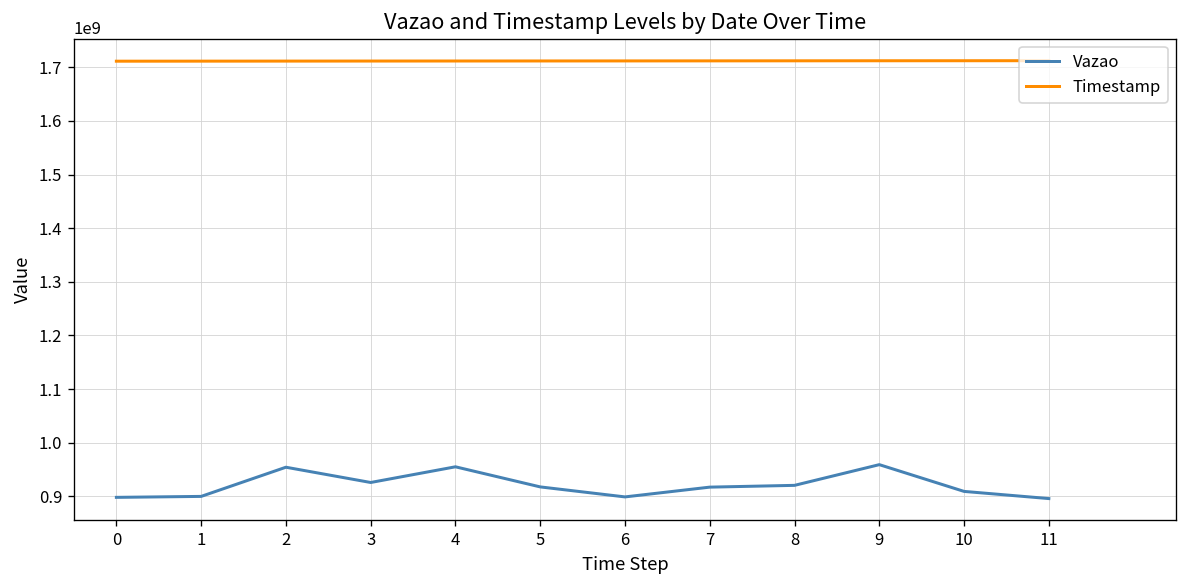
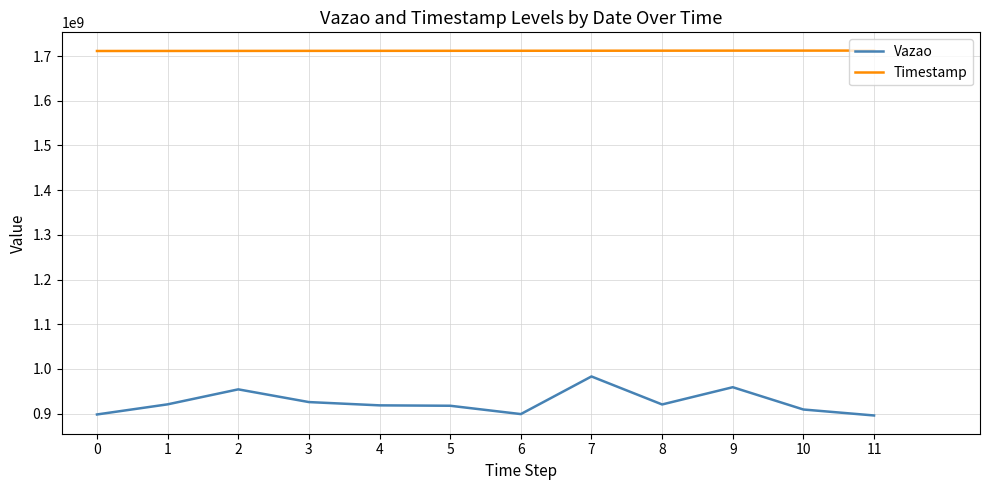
  {
    "Vazao": {
      "0": 900000000,
-     "1": 900000000,
+     "1": 920000000,
      "2": 950000000,
      "3": 930000000,
-     "4": 960000000,
+     "4": 920000000,
      "5": 920000000,
      "6": 900000000,
-     "7": 920000000,
+     "7": 980000000,
      "8": 920000000,
      "9": 960000000,
      "10": 910000000,
      "11": 900000000
    },
    "Timestamp": {
      "0": 1710000000,
      "1": 1710000000,
      "2": 1710000000,
      "3": 1710000000,
      "4": 1710000000,
      "5": 1710000000,
      "6": 1710000000,
      "7": 1710000000,
      "8": 1710000000,
      "9": 1710000000,
      "10": 1710000000
    }
  }
